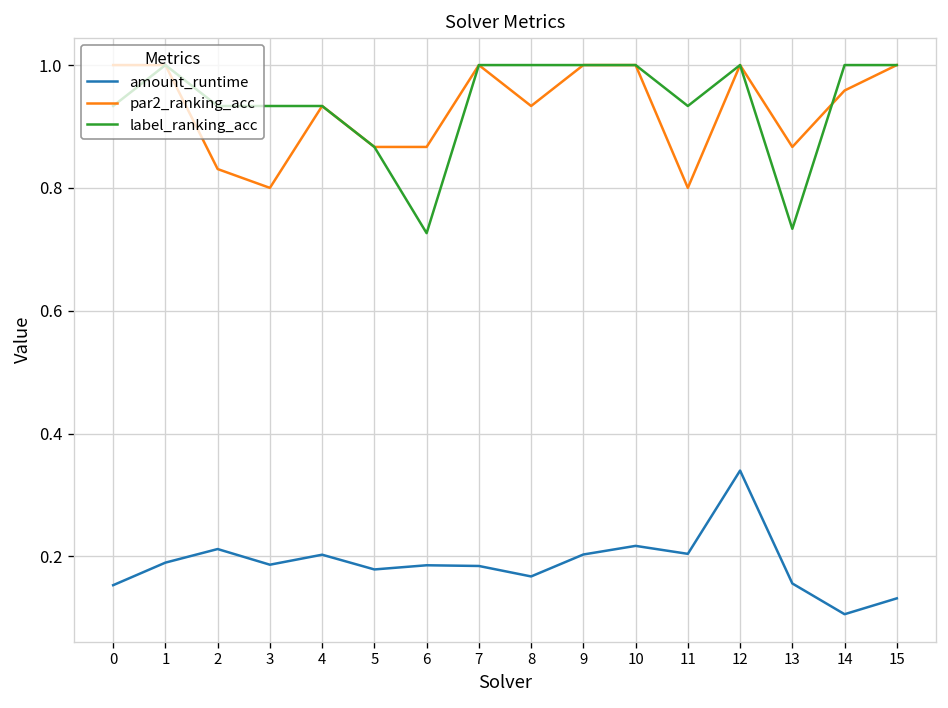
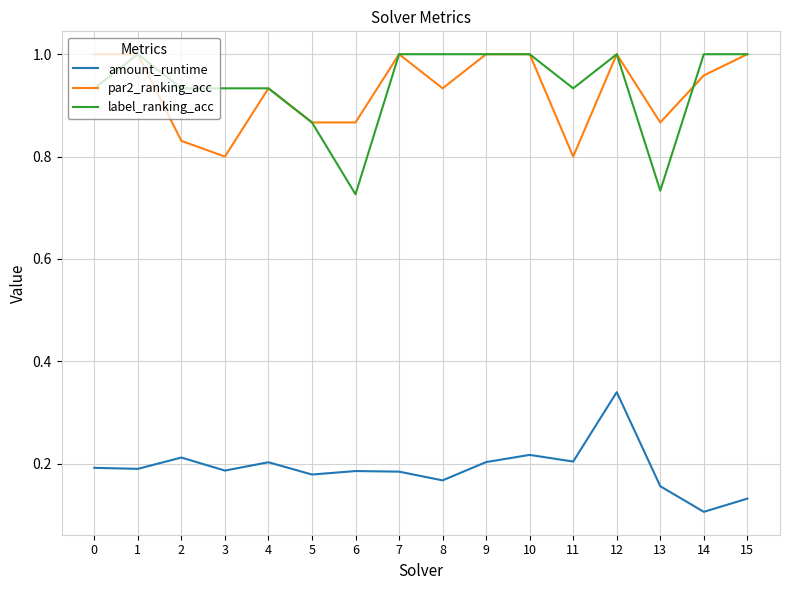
  {
    "amount_runtime": {
-     "0": 0.15,
+     "0": 0.19,
      "1": 0.19,
      "2": 0.21,
      "3": 0.19,
      "4": 0.20,
      "5": 0.18,
      "6": 0.19,
      "7": 0.18,
      "8": 0.17,
      "9": 0.20,
      "10": 0.22,
      "11": 0.20,
      "12": 0.34,
      "13": 0.16,
      "14": 0.11,
      "15": 0.13
    },
    "par2_ranking_acc": {
      "2": 0.83,
      "3": 0.80,
      "6": 0.87,
      "8": 0.93,
      "11": 0.80,
      "13": 0.87,
      "14": 0.96
    },
    "label_ranking_acc": {
      "3": 0.93,
      "6": 0.73,
      "8": 1.00,
      "11": 0.93,
      "13": 0.73,
      "14": 1.00
    }
  }
